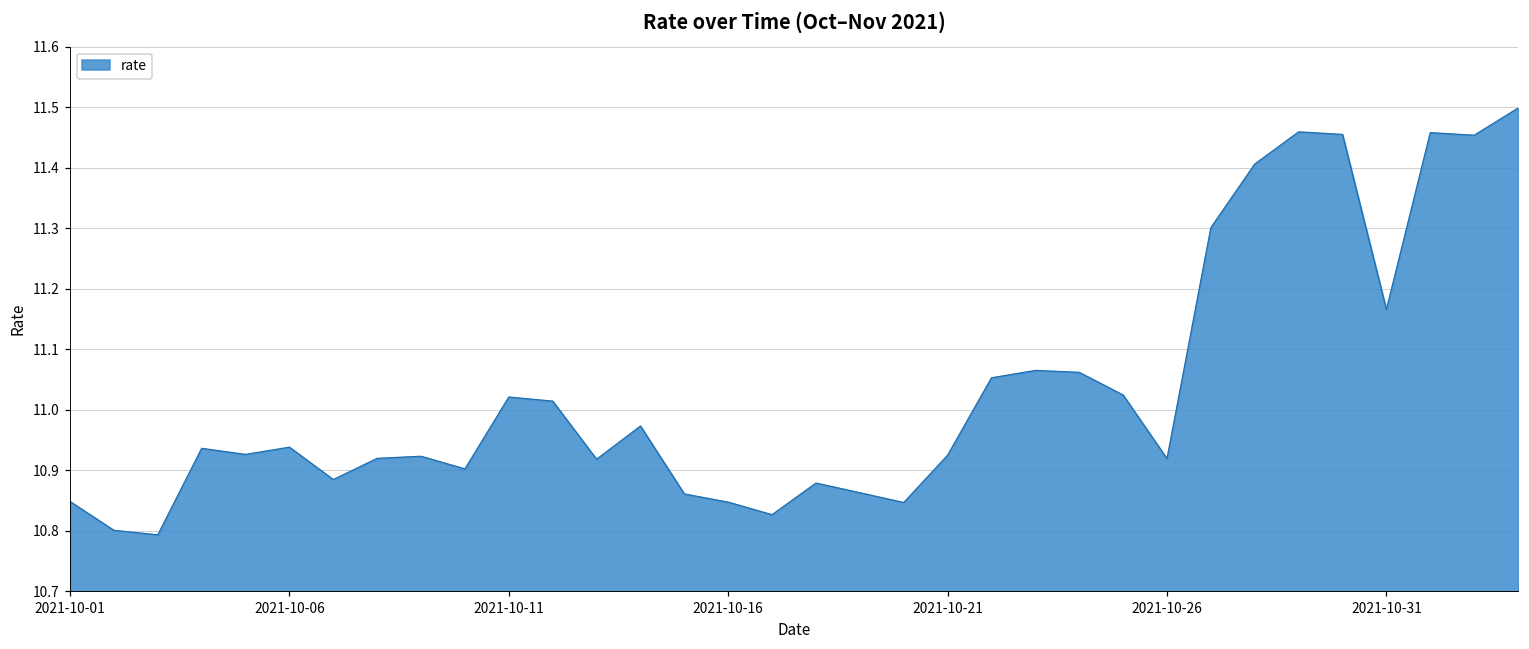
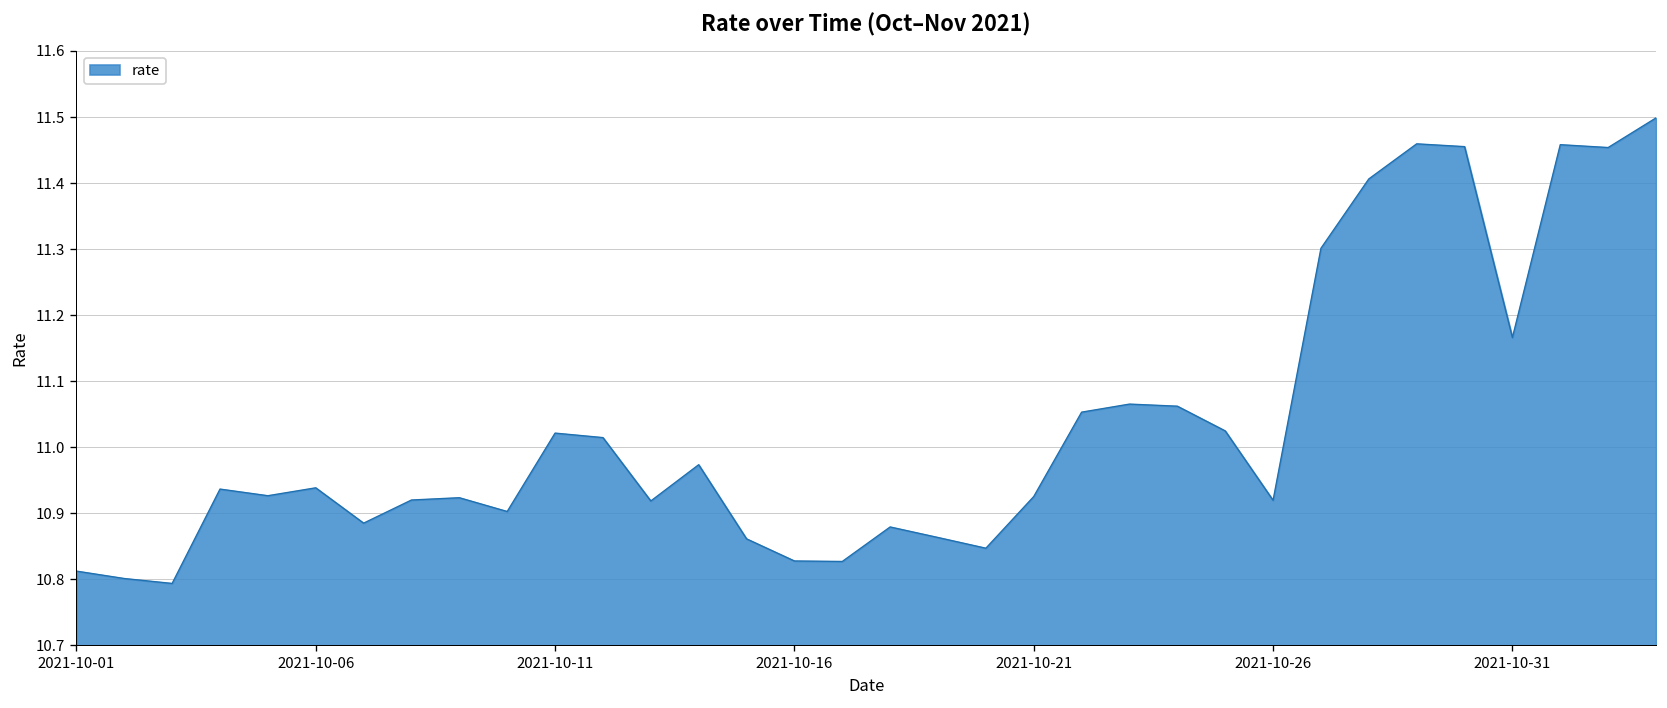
  {
-   "2021-10-01": 10.85,
+   "2021-10-01": 10.81,
    "2021-10-06": 10.94,
    "2021-10-11": 11.02,
-   "2021-10-16": 10.85,
+   "2021-10-16": 10.83,
    "2021-10-21": 10.93,
    "2021-10-26": 10.92,
    "2021-10-31": 11.17
  }
